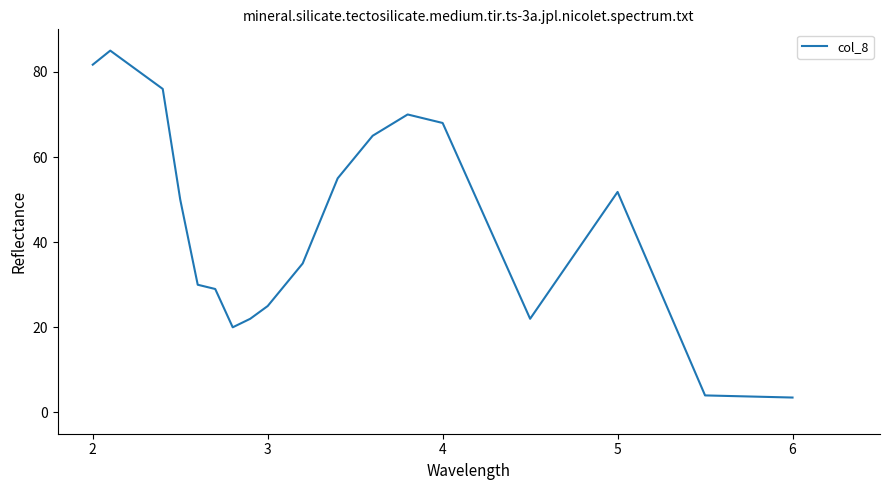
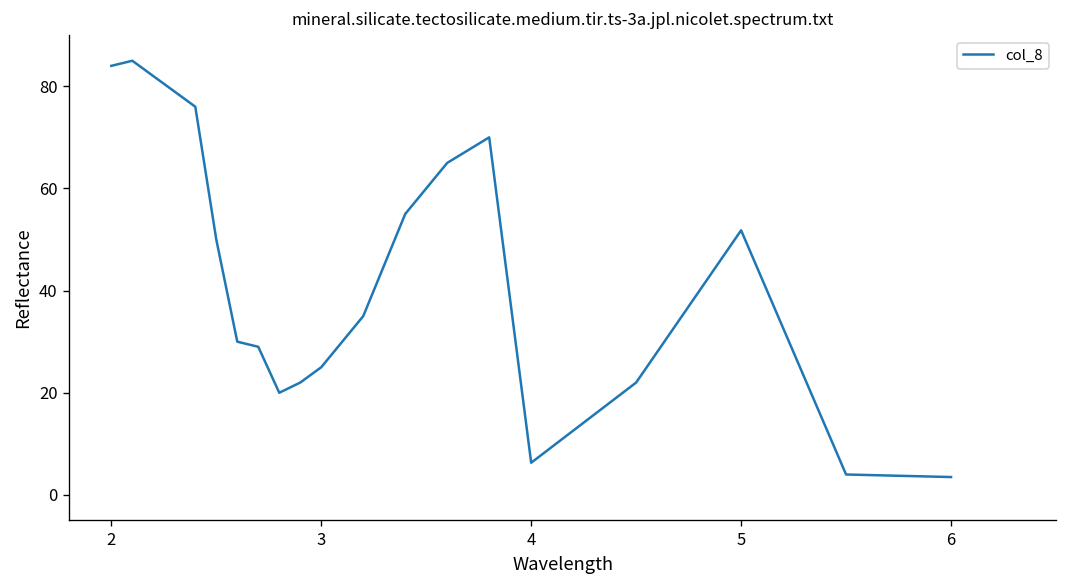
  {
-   "2": 82,
+   "2": 84,
    "3": 25,
-   "4": 68,
+   "4": 6,
    "5": 52,
    "6": 4
  }
